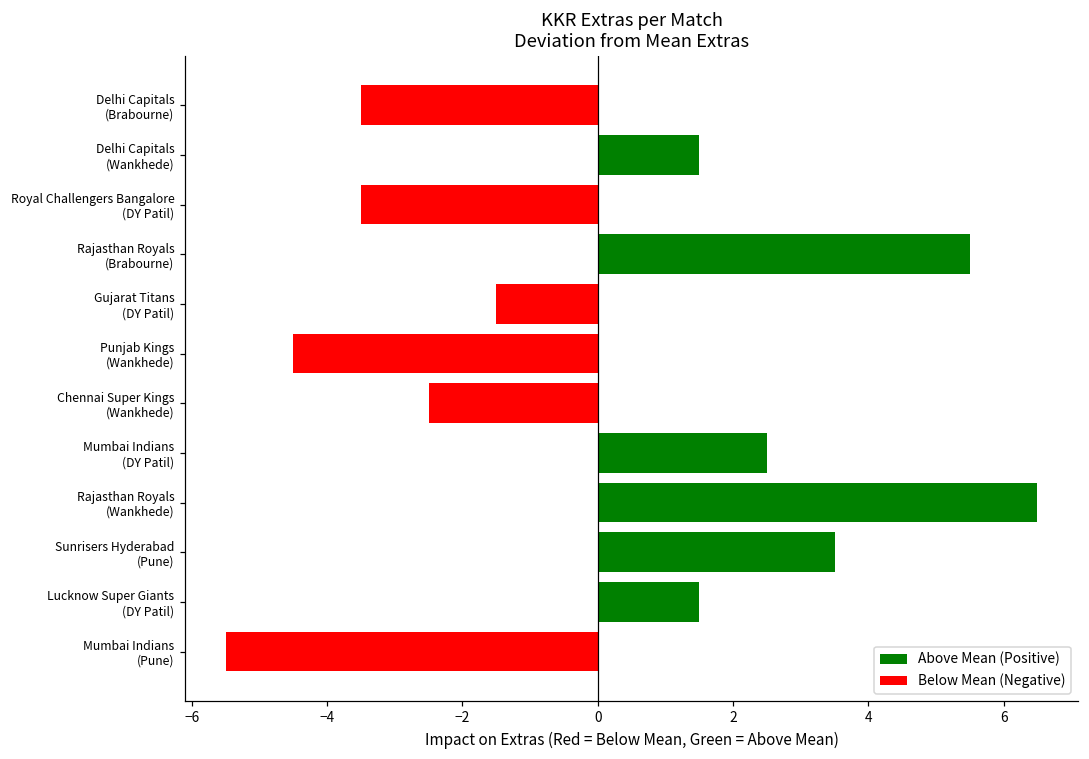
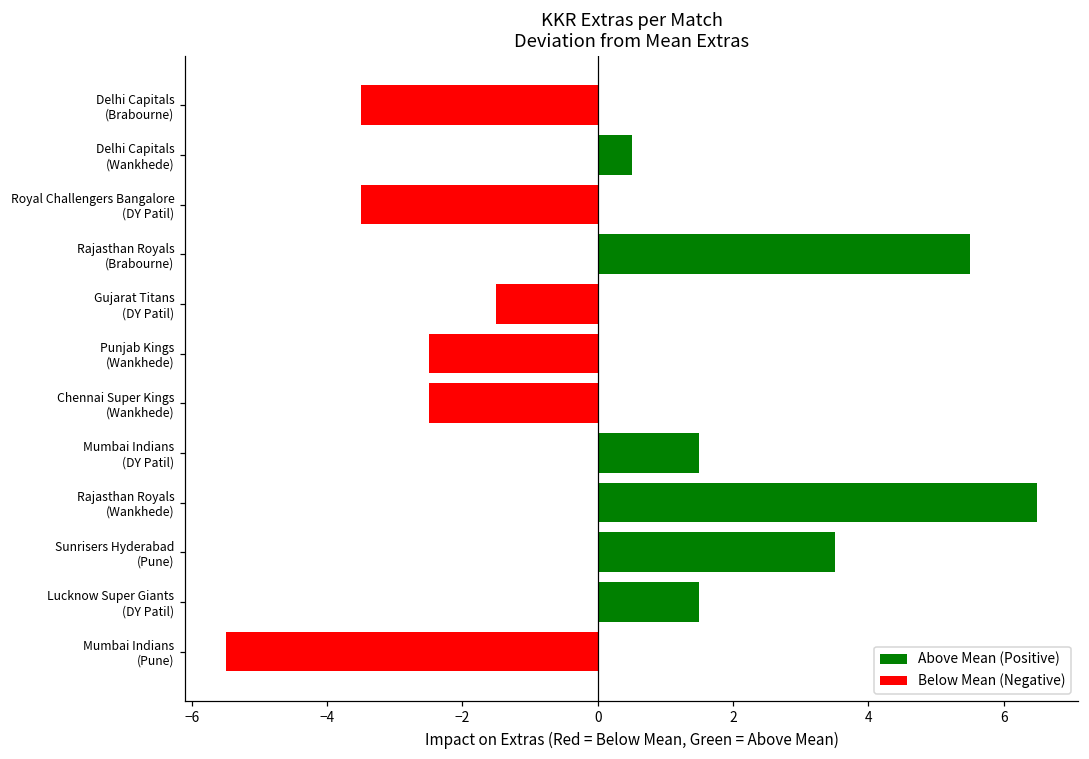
  {
    "Delhi Capitals (Brabourne)": -3.5,
-   "Delhi Capitals (Wankhede)": 1.5,
+   "Delhi Capitals (Wankhede)": 0.5,
    "Royal Challengers Bangalore (DY Patil)": -3.5,
    "Rajasthan Royals (Brabourne)": 5.5,
    "Gujarat Titans (DY Patil)": -1.5,
-   "Punjab Kings (Wankhede)": -4.5,
+   "Punjab Kings (Wankhede)": -2.5,
    "Chennai Super Kings (Wankhede)": -2.5,
-   "Mumbai Indians (DY Patil)": 2.5,
+   "Mumbai Indians (DY Patil)": 1.5,
    "Rajasthan Royals (Wankhede)": 6.5,
    "Sunrisers Hyderabad (Pune)": 3.5,
    "Lucknow Super Giants (DY Patil)": 1.5,
    "Mumbai Indians (Pune)": -5.5
  }
